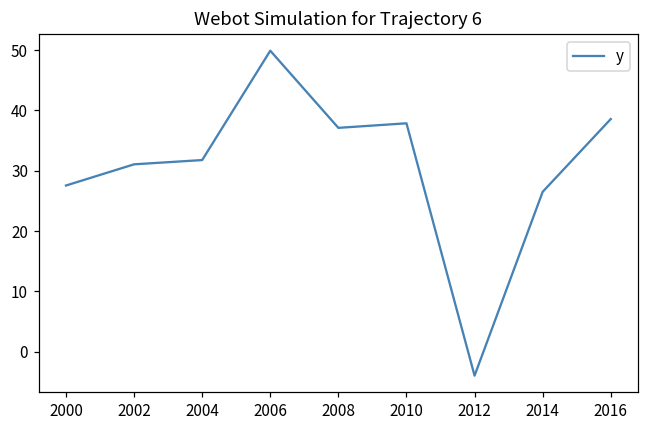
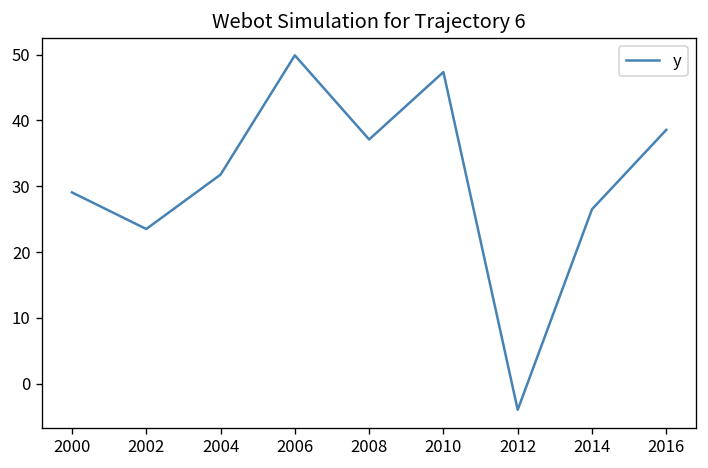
  {
-   "2000": 28,
-   "2002": 31,
+   "2000": 29,
+   "2002": 24,
    "2004": 32,
    "2006": 50,
    "2008": 37,
-   "2010": 38,
+   "2010": 47,
    "2012": -4,
    "2014": 27,
    "2016": 39
  }
